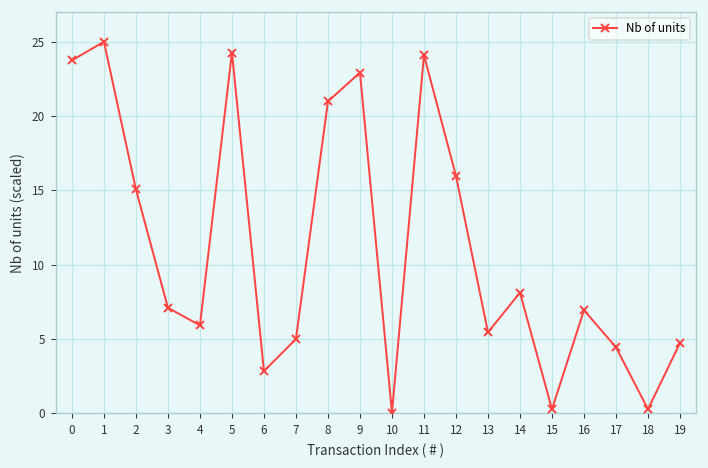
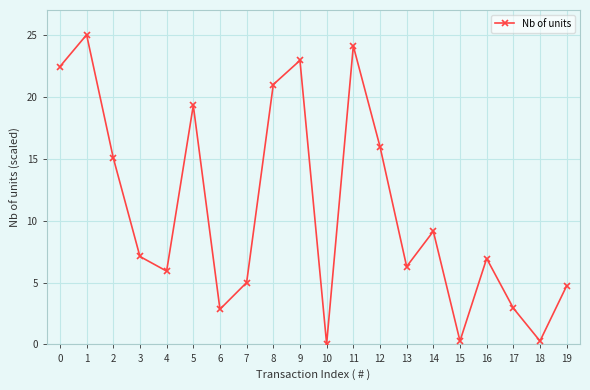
  {
-   "0": 23.7,
+   "0": 22.4,
    "1": 25.0,
    "2": 15.1,
    "3": 7.1,
    "4": 5.9,
-   "5": 24.3,
+   "5": 19.3,
    "6": 2.8,
    "7": 5.0,
    "8": 21.0,
    "9": 22.9,
    "10": 0.1,
    "11": 24.1,
    "12": 16.0,
-   "13": 5.5,
-   "14": 8.1,
+   "13": 6.3,
+   "14": 9.1,
    "15": 0.3,
    "16": 6.9,
-   "17": 4.4,
+   "17": 2.9,
    "18": 0.3,
    "19": 4.7
  }
